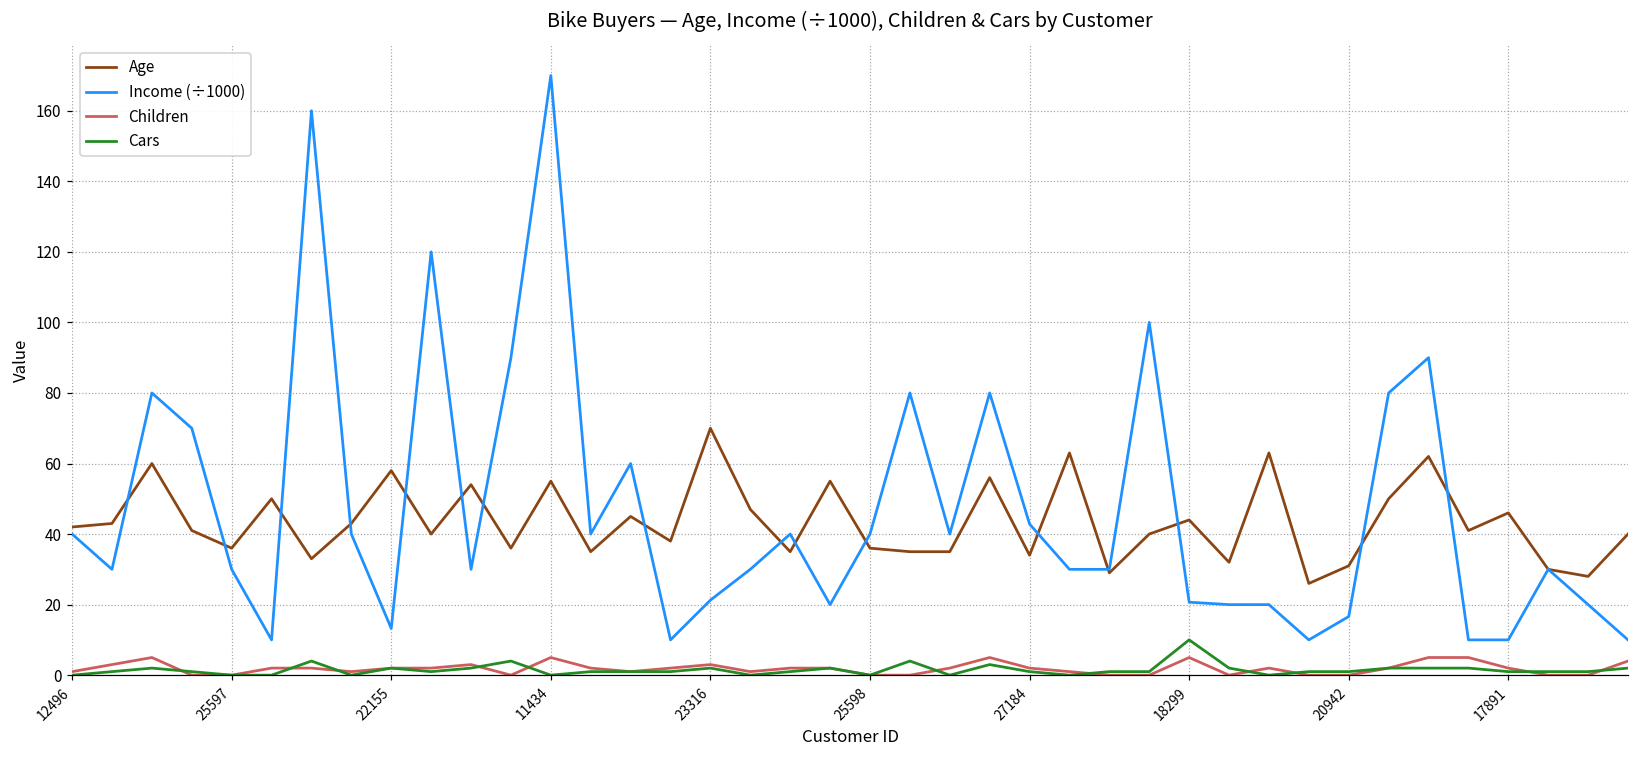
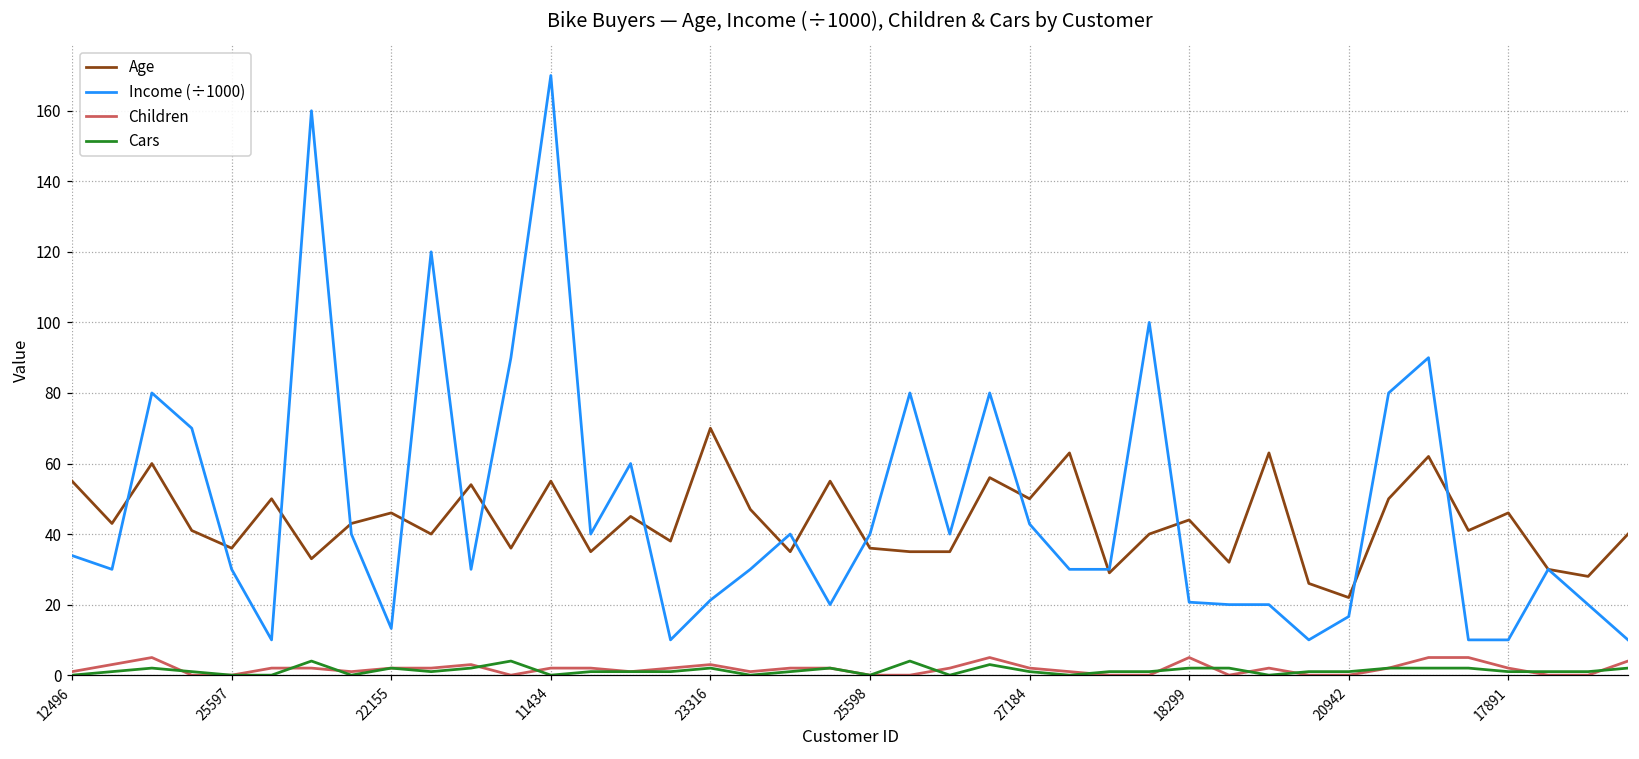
  {
    "Age": {
-     "12496": 42,
+     "12496": 55,
      "25597": 36,
-     "22155": 58,
+     "22155": 46,
      "11434": 55,
      "23316": 70,
      "25598": 36,
-     "27184": 34,
+     "27184": 50,
      "18299": 44,
-     "20942": 31,
+     "20942": 22,
      "17891": 46
    },
    "Income (÷1000)": {
-     "12496": 40,
+     "12496": 34,
      "25597": 30,
      "22155": 13,
      "11434": 170,
      "23316": 21,
      "25598": 40,
      "27184": 43,
      "18299": 21,
      "20942": 17,
      "17891": 10
    },
    "Children": {
      "12496": 1,
-     "11434": 5,
+     "11434": 2,
      "23316": 3,
      "27184": 2,
      "18299": 5,
      "20942": 0,
      "17891": 2
    },
    "Cars": {
      "12496": 0,
      "11434": 0,
      "23316": 2,
      "27184": 1,
-     "18299": 10,
+     "18299": 2,
      "20942": 1,
      "17891": 1
    }
  }
